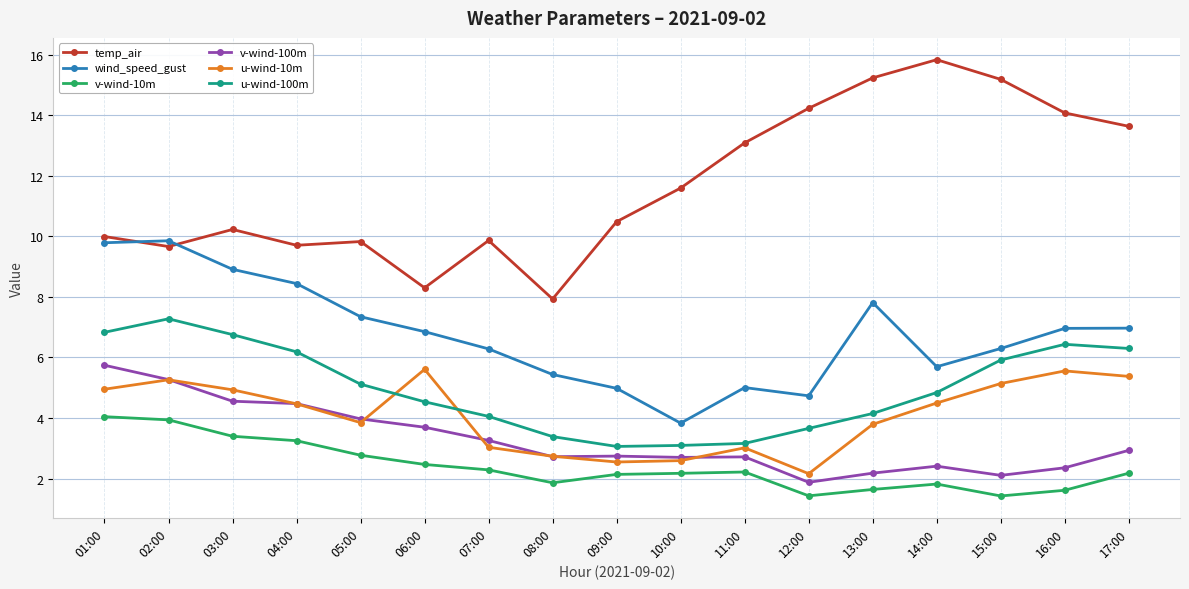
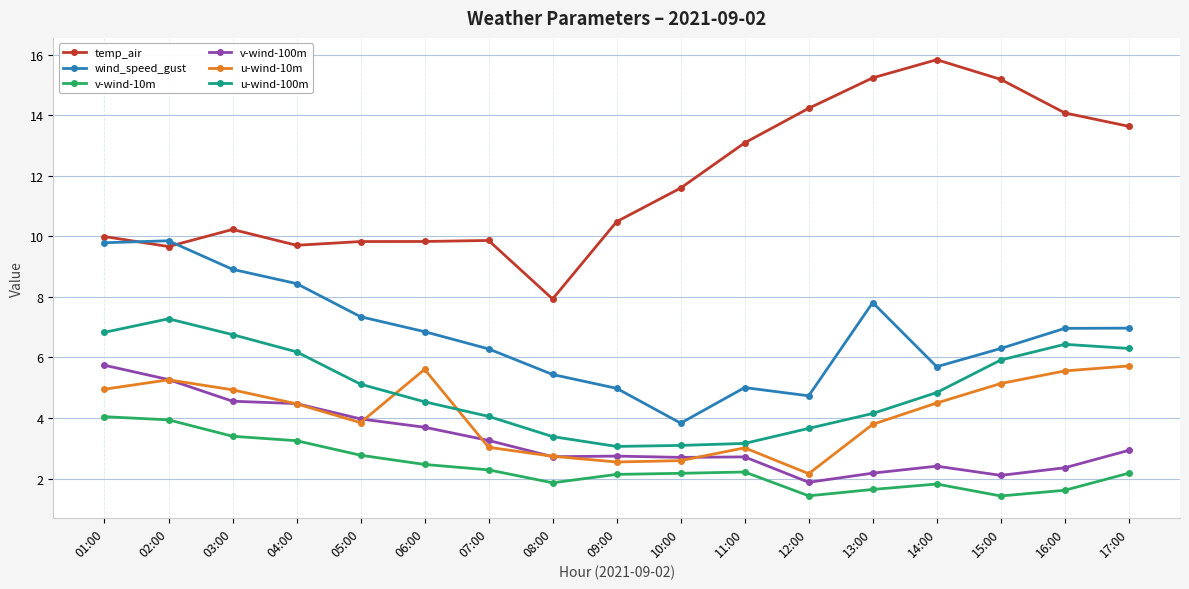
  {
    "temp_air": {
      "01:00": 10.0,
      "02:00": 9.7,
      "03:00": 10.2,
      "04:00": 9.7,
      "05:00": 9.8,
-     "06:00": 8.3,
+     "06:00": 9.8,
      "07:00": 9.9,
      "08:00": 7.9,
      "09:00": 10.5,
      "10:00": 11.6,
      "11:00": 13.1,
      "12:00": 14.2,
      "13:00": 15.2,
      "14:00": 15.8,
      "15:00": 15.2,
      "16:00": 14.1,
      "17:00": 13.6
    },
    "wind_speed_gust": {
      "01:00": 9.8,
      "02:00": 9.9,
      "03:00": 8.9,
      "04:00": 8.4,
      "05:00": 7.3,
      "06:00": 6.9,
      "07:00": 6.3,
      "08:00": 5.4,
      "09:00": 5.0,
      "10:00": 3.8,
      "11:00": 5.0,
      "12:00": 4.7,
      "13:00": 7.8,
      "14:00": 5.7,
      "15:00": 6.3,
      "16:00": 7.0,
      "17:00": 7.0
    },
    "v-wind-100m": {
      "01:00": 5.7,
      "03:00": 4.6,
      "05:00": 4.0,
      "06:00": 3.7,
      "07:00": 3.3,
      "09:00": 2.7,
      "10:00": 2.7,
      "11:00": 2.7,
      "12:00": 1.9,
      "13:00": 2.2,
      "14:00": 2.4,
      "15:00": 2.1,
      "16:00": 2.4,
      "17:00": 2.9
    },
    "u-wind-10m": {
      "01:00": 5.0,
      "03:00": 4.9,
      "05:00": 3.8,
      "06:00": 5.6,
      "07:00": 3.0,
      "09:00": 2.5,
      "10:00": 2.6,
      "11:00": 3.0,
      "12:00": 2.2,
      "13:00": 3.8,
      "14:00": 4.5,
      "15:00": 5.1,
      "16:00": 5.6,
-     "17:00": 5.4
+     "17:00": 5.7
    }
  }
